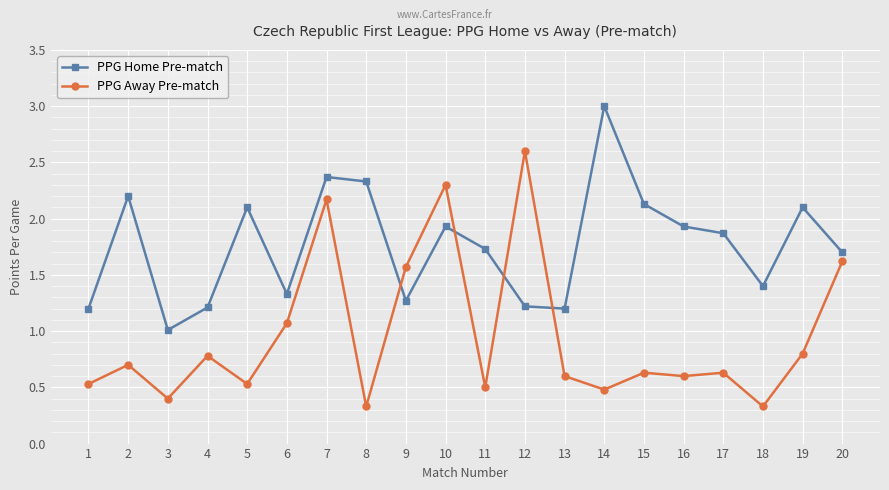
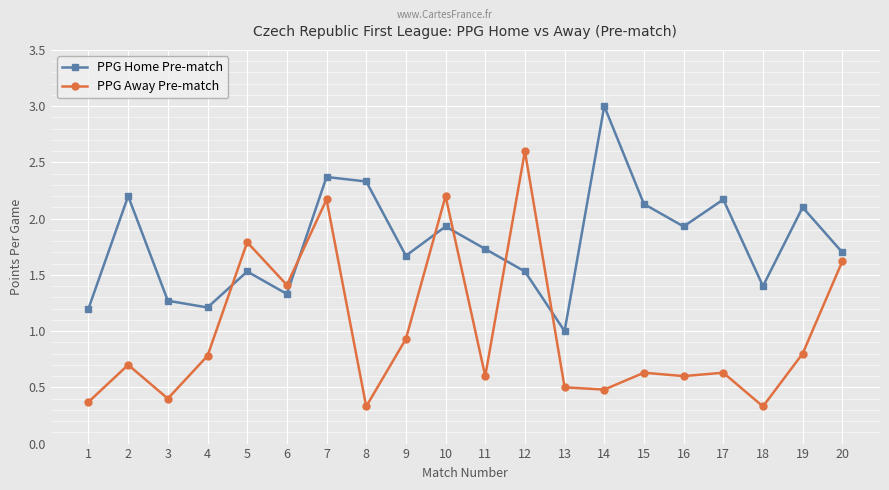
  {
    "PPG Home Pre-match": {
      "1": 1.20,
      "2": 2.20,
-     "3": 1.01,
+     "3": 1.27,
      "4": 1.21,
-     "5": 2.10,
+     "5": 1.53,
      "6": 1.33,
      "7": 2.37,
      "8": 2.33,
-     "9": 1.27,
+     "9": 1.67,
      "10": 1.93,
      "11": 1.73,
-     "12": 1.22,
-     "13": 1.2,
+     "12": 1.53,
+     "13": 1.0,
      "14": 3.00,
      "15": 2.13,
      "16": 1.93,
-     "17": 1.87,
+     "17": 2.17,
      "18": 1.40,
      "19": 2.10,
      "20": 1.70
    },
    "PPG Away Pre-match": {
-     "1": 0.53,
+     "1": 0.37,
      "2": 0.70,
      "3": 0.40,
      "4": 0.78,
-     "5": 0.53,
-     "6": 1.07,
+     "5": 1.79,
+     "6": 1.41,
      "7": 2.17,
      "8": 0.33,
-     "9": 1.57,
-     "10": 2.3,
-     "11": 0.5,
+     "9": 0.93,
+     "10": 2.2,
+     "11": 0.6,
      "12": 2.60,
-     "13": 0.6,
+     "13": 0.5,
      "14": 0.48,
      "15": 0.63,
      "16": 0.60,
      "17": 0.63,
      "18": 0.33,
      "19": 0.80,
      "20": 1.62
    }
  }
